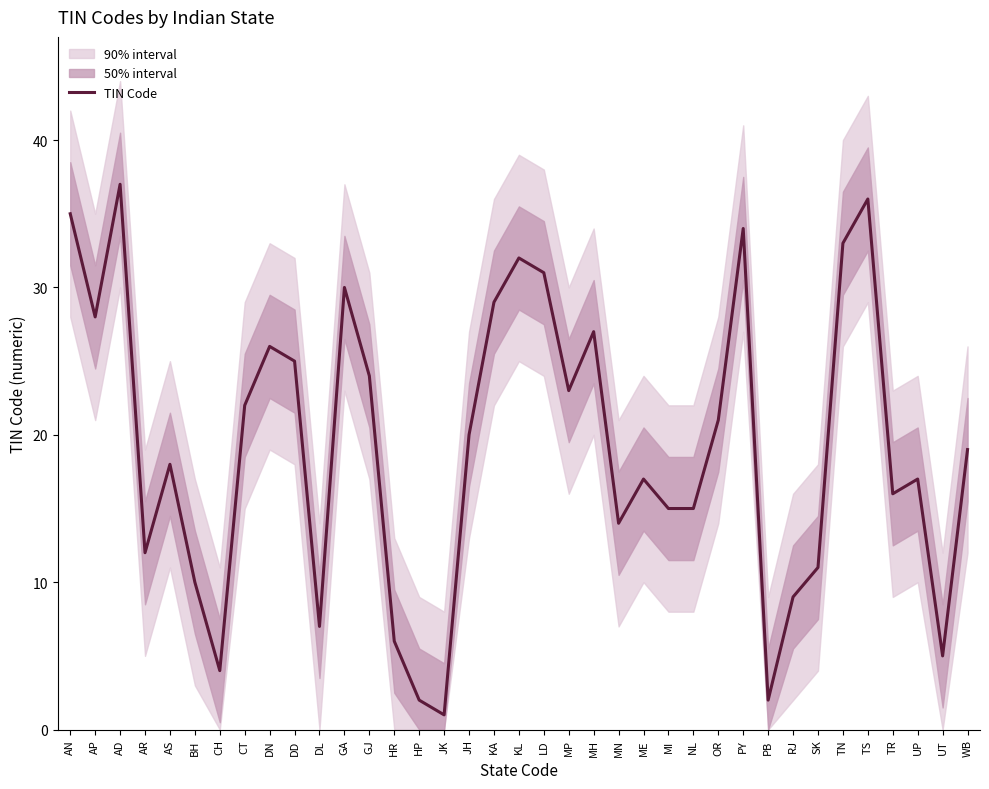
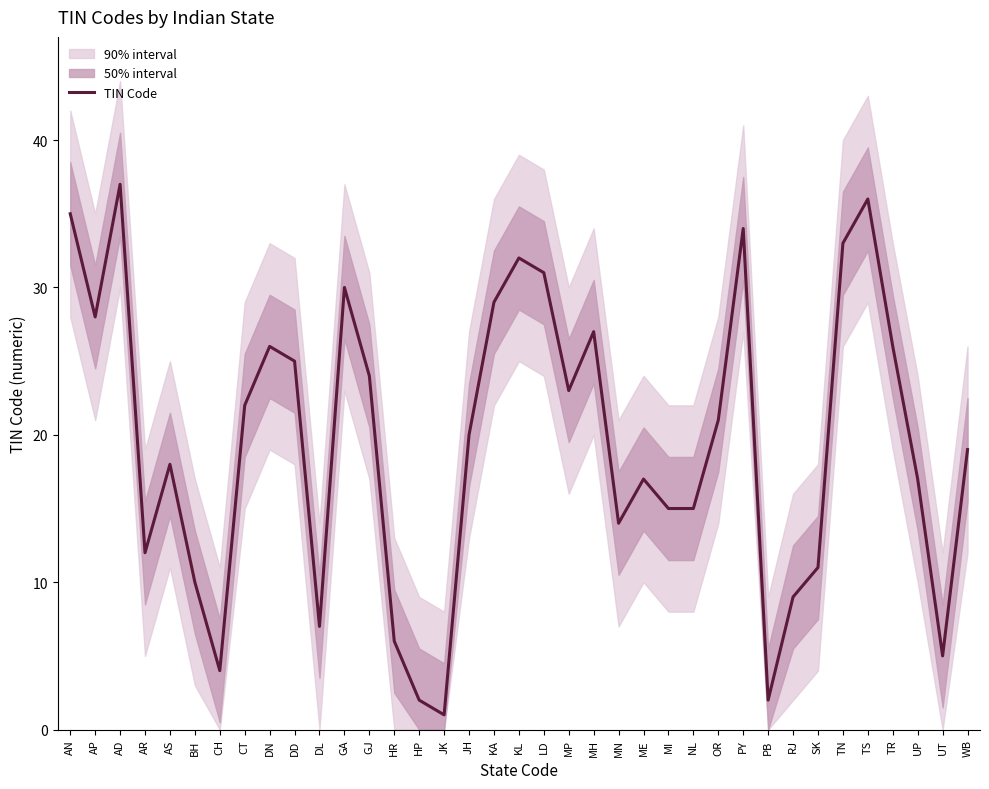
  {
    "TIN Code": {
      "AN": 35,
      "AP": 28,
      "AD": 37,
      "AR": 12,
      "AS": 18,
      "BH": 10,
      "CH": 4,
      "CT": 22,
      "DN": 26,
      "DD": 25,
      "DL": 7,
      "GA": 30,
      "GJ": 24,
      "HR": 6,
      "HP": 2,
      "JK": 1,
      "JH": 20,
      "KA": 29,
      "KL": 32,
      "LD": 31,
      "MP": 23,
      "MH": 27,
      "MN": 14,
      "ME": 17,
      "MI": 15,
      "NL": 15,
      "OR": 21,
      "PY": 34,
      "PB": 2,
      "RJ": 9,
      "SK": 11,
      "TN": 33,
      "TS": 36,
-     "TR": 16,
+     "TR": 26,
      "UP": 17,
      "UT": 5,
      "WB": 19
    },
    "90% interval": {
      "CH": 11,
      "DL": 14,
      "HR": 13,
      "HP": 9,
      "JK": 8,
      "PB": 9,
      "UT": 12
    },
    "50% interval": {
      "HP": 5.5,
      "JK": 4.5,
      "PB": 5.5
    }
  }
